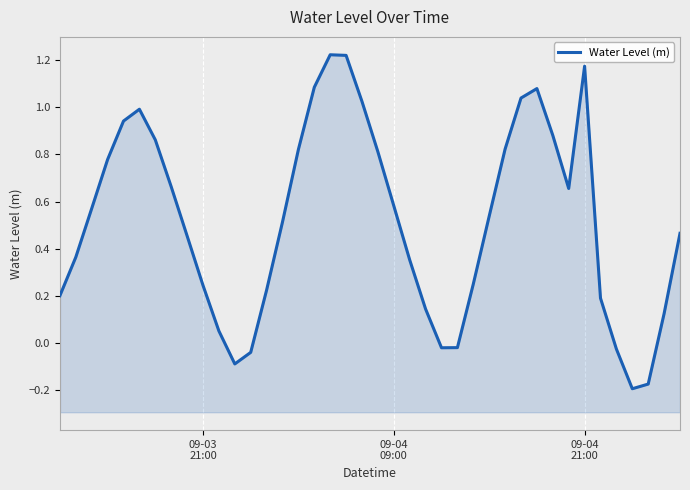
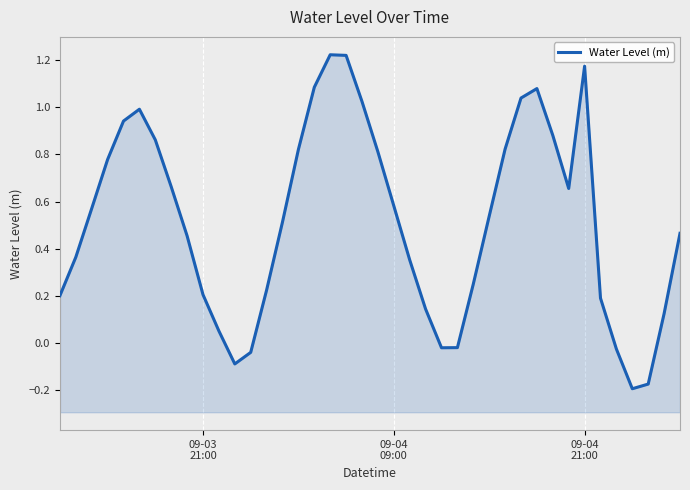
  {
-   "09-03 21:00": 0.24,
+   "09-03 21:00": 0.20,
    "09-04 09:00": 0.58,
    "09-04 21:00": 1.18
  }
